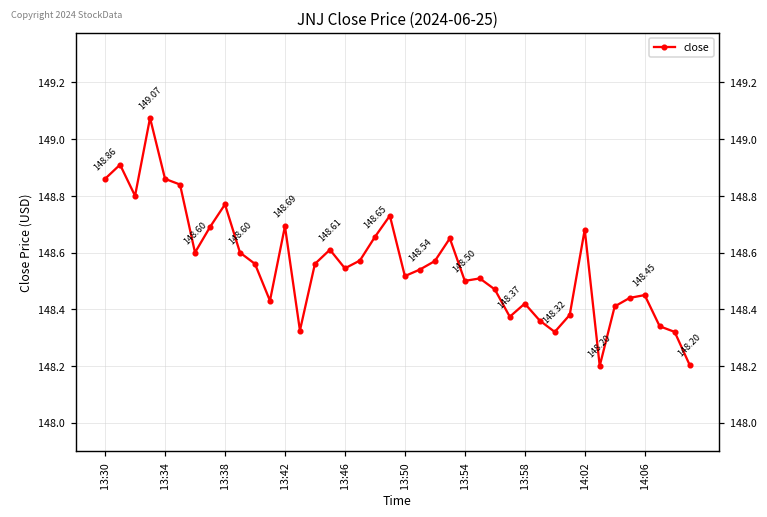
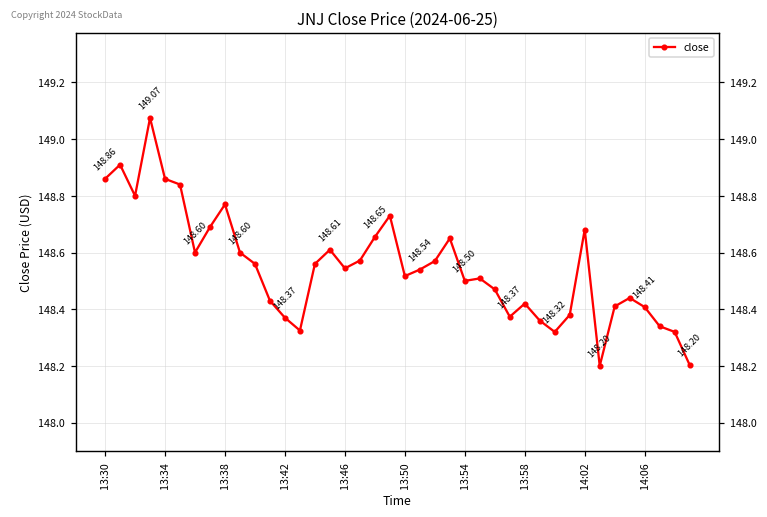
  {
-   "13:42": 148.69,
+   "13:42": 148.37,
    "13:54": 148.50,
-   "14:06": 148.45
+   "14:06": 148.41
  }
